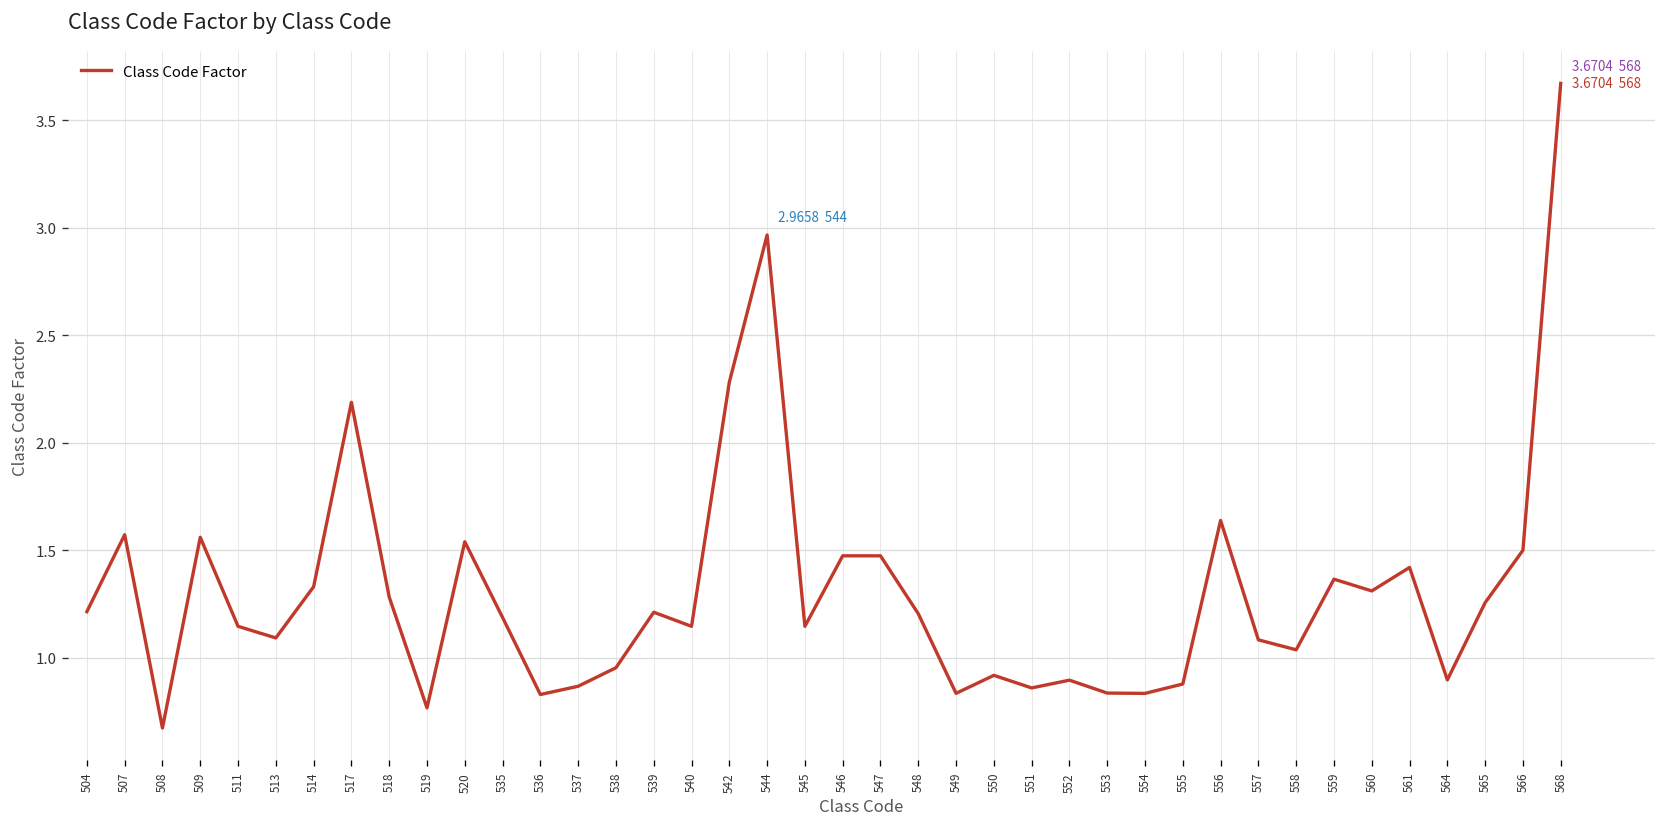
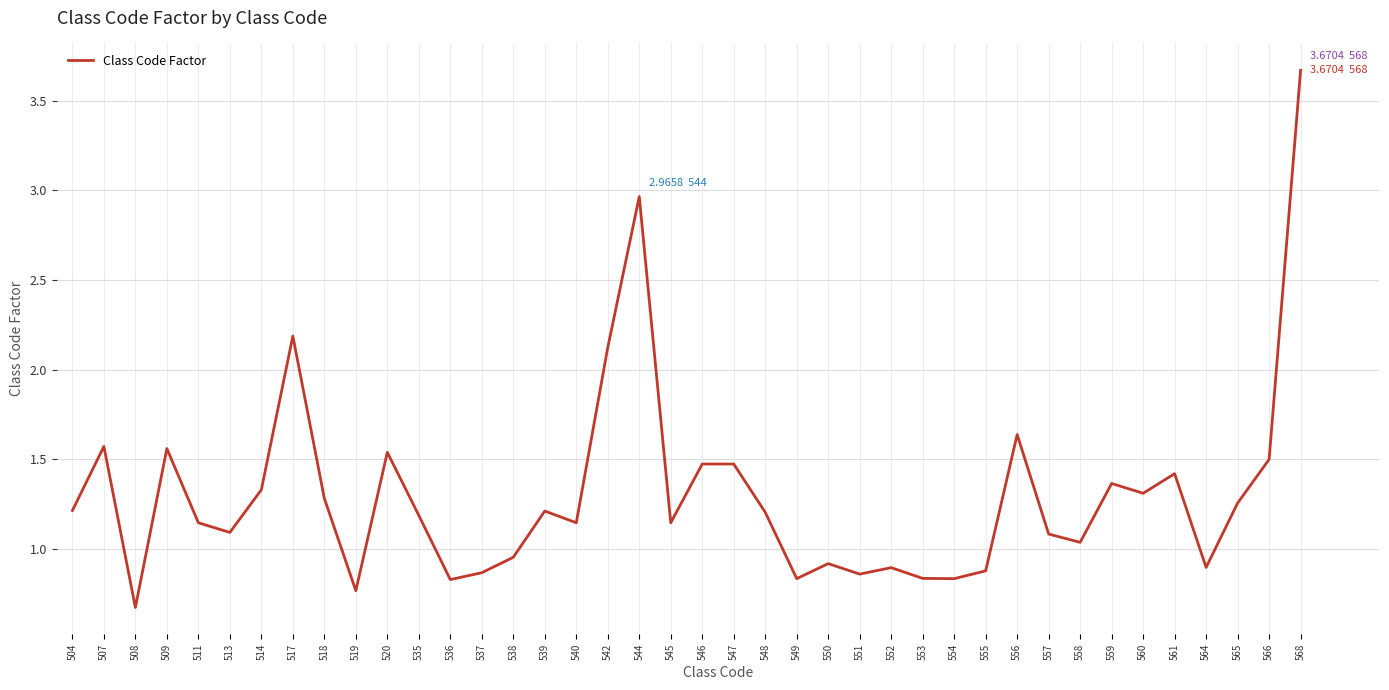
  {
    "504": 1.21,
    "507": 1.57,
    "508": 0.67,
    "509": 1.56,
    "511": 1.15,
    "513": 1.09,
    "514": 1.33,
    "517": 2.19,
    "518": 1.28,
    "519": 0.77,
    "520": 1.54,
    "535": 1.19,
    "536": 0.83,
    "537": 0.87,
    "538": 0.95,
    "539": 1.21,
    "540": 1.15,
-   "542": 2.28,
+   "542": 2.12,
    "545": 1.15,
    "546": 1.47,
    "547": 1.47,
    "548": 1.21,
    "549": 0.83,
    "550": 0.92,
    "551": 0.86,
    "552": 0.90,
    "553": 0.84,
    "554": 0.83,
    "555": 0.88,
    "556": 1.64,
    "557": 1.08,
    "558": 1.04,
    "559": 1.37,
    "560": 1.31,
    "561": 1.42,
    "564": 0.90,
    "565": 1.26,
    "566": 1.50
  }
